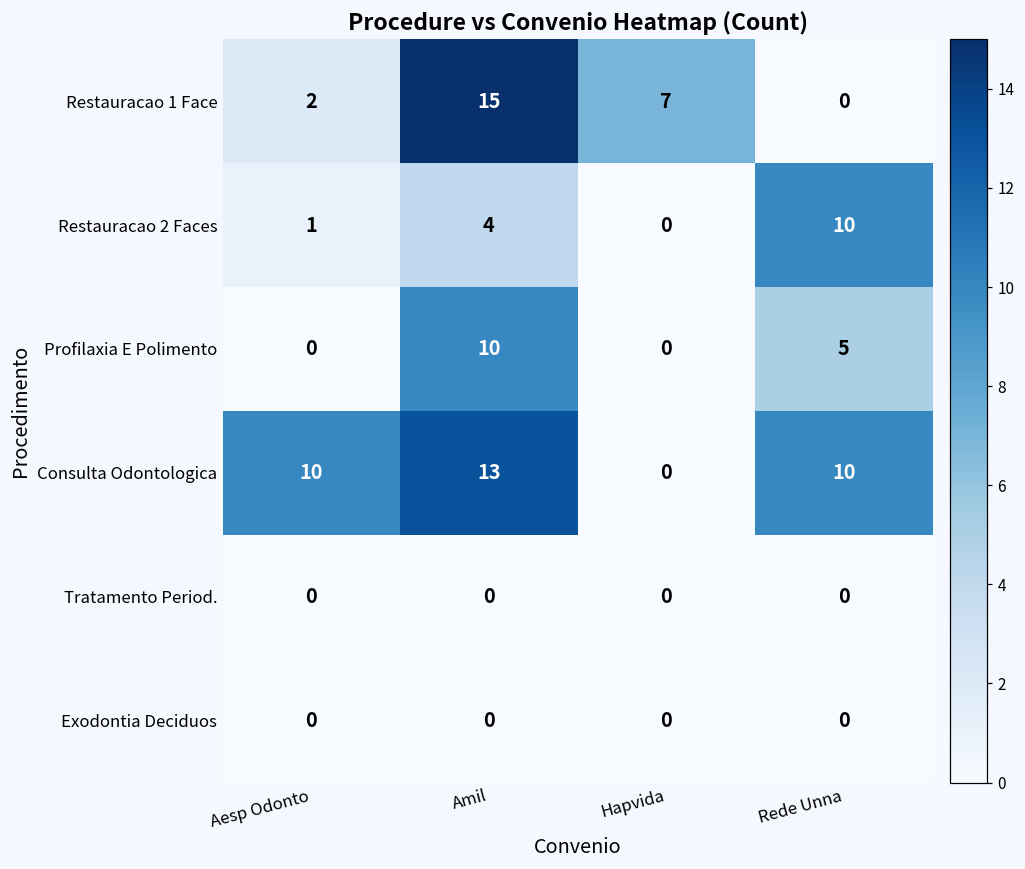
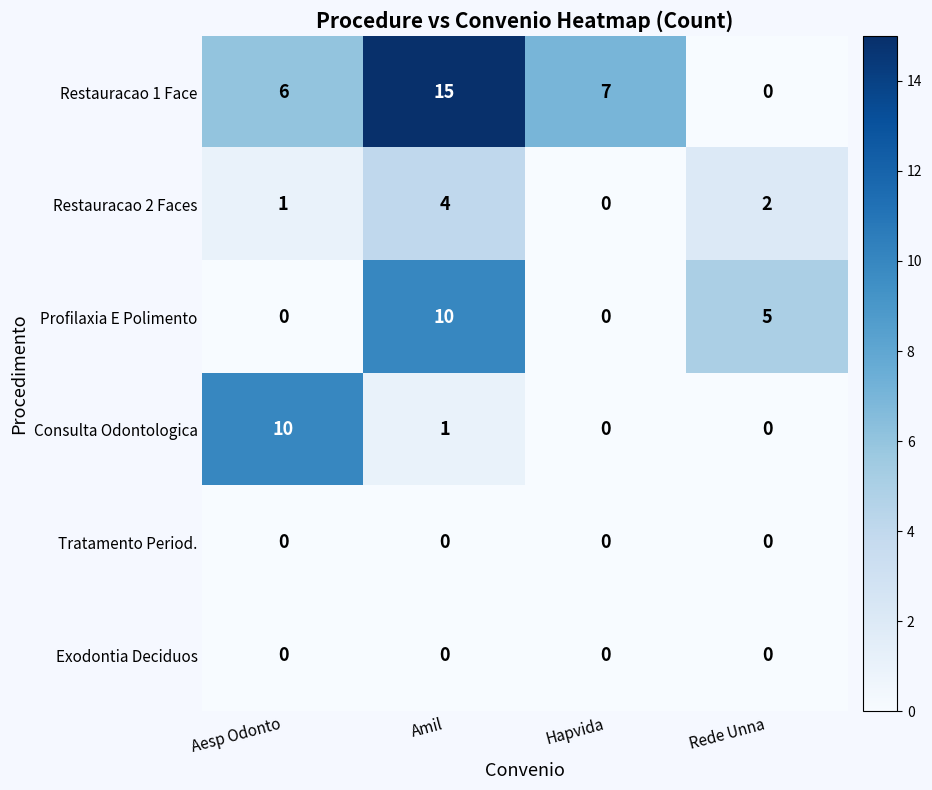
  {
    "Restauracao 1 Face": {
-     "Aesp Odonto": 2,
+     "Aesp Odonto": 6,
      "Amil": 15,
      "Hapvida": 7,
      "Rede Unna": 0
    },
    "Restauracao 2 Faces": {
      "Aesp Odonto": 1,
      "Amil": 4,
      "Hapvida": 0,
-     "Rede Unna": 10
+     "Rede Unna": 2
    },
    "Profilaxia E Polimento": {
      "Aesp Odonto": 0,
      "Amil": 10,
      "Hapvida": 0,
      "Rede Unna": 5
    },
    "Consulta Odontologica": {
      "Aesp Odonto": 10,
-     "Amil": 13,
+     "Amil": 1,
      "Hapvida": 0,
-     "Rede Unna": 10
+     "Rede Unna": 0
    },
    "Tratamento Period.": {
      "Aesp Odonto": 0,
      "Amil": 0,
      "Hapvida": 0,
      "Rede Unna": 0
    },
    "Exodontia Deciduos": {
      "Aesp Odonto": 0,
      "Amil": 0,
      "Hapvida": 0,
      "Rede Unna": 0
    }
  }
